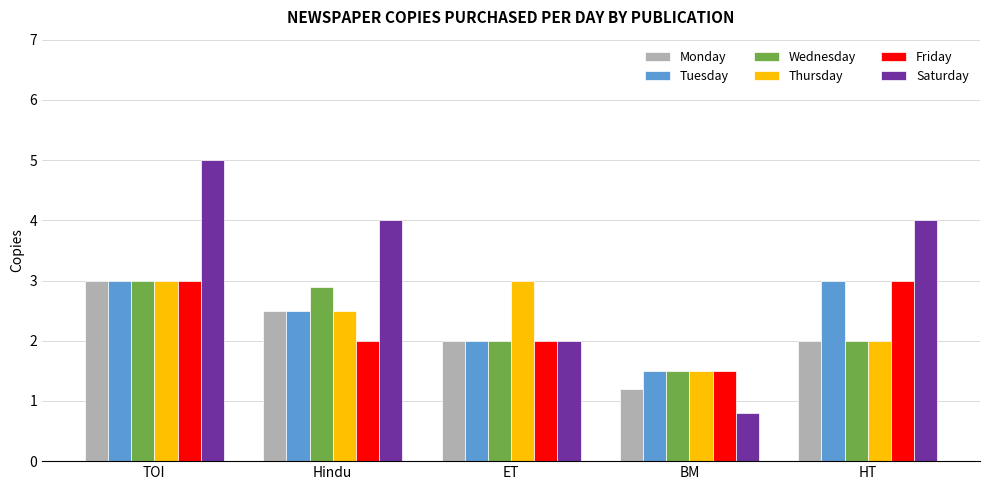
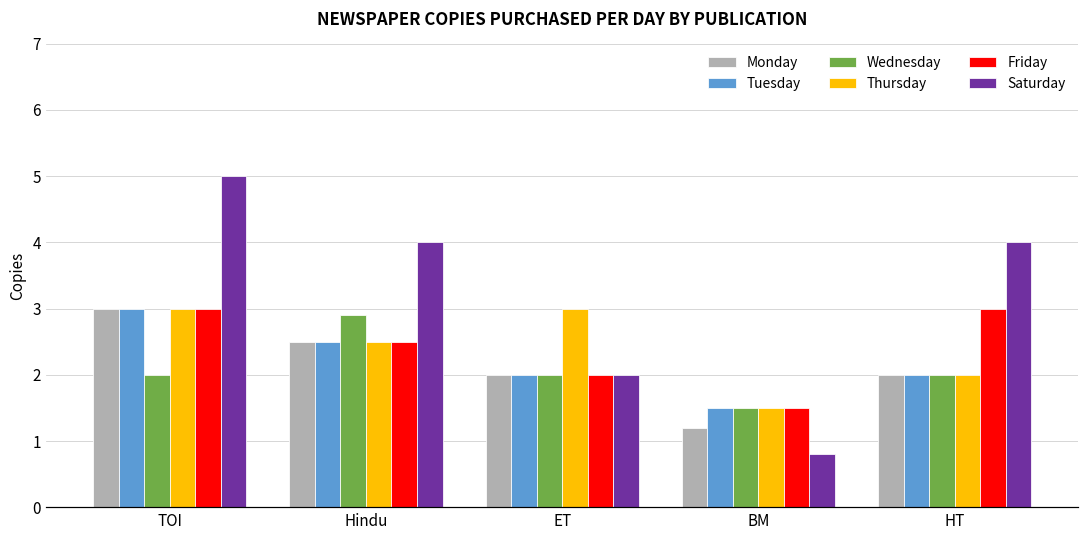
  {
    "Monday": {
      "TOI": 3.0,
      "Hindu": 2.5,
      "ET": 2.0,
      "BM": 1.2,
      "HT": 2.0
    },
    "Tuesday": {
      "TOI": 3,
      "Hindu": 2.5,
      "ET": 2,
      "BM": 1.5,
-     "HT": 3
+     "HT": 2
    },
    "Wednesday": {
-     "TOI": 3,
+     "TOI": 2,
      "Hindu": 2.9,
      "ET": 2,
      "BM": 1.5,
      "HT": 2
    },
    "Thursday": {
      "TOI": 3.0,
      "Hindu": 2.5,
      "ET": 3.0,
      "BM": 1.5,
      "HT": 2.0
    },
    "Friday": {
      "TOI": 3.0,
-     "Hindu": 2.0,
+     "Hindu": 2.5,
      "ET": 2.0,
      "BM": 1.5,
      "HT": 3.0
    },
    "Saturday": {
      "TOI": 5.0,
      "Hindu": 4.0,
      "ET": 2.0,
      "BM": 0.8,
      "HT": 4.0
    }
  }
